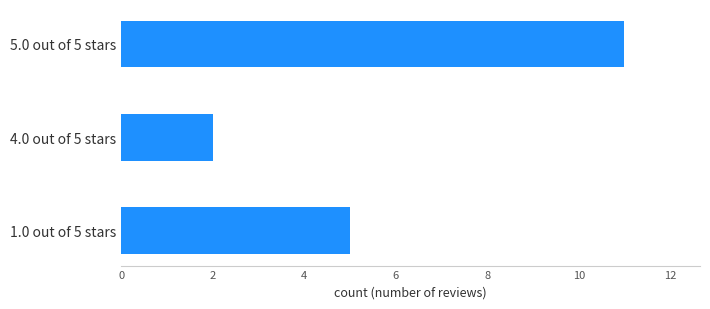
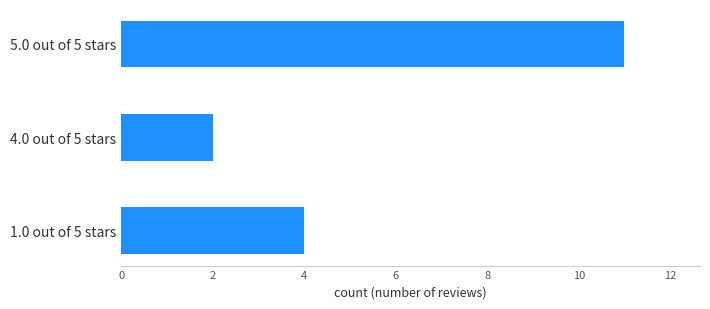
  {
    "5.0 out of 5 stars": 11,
    "4.0 out of 5 stars": 2,
-   "1.0 out of 5 stars": 5
+   "1.0 out of 5 stars": 4
  }
